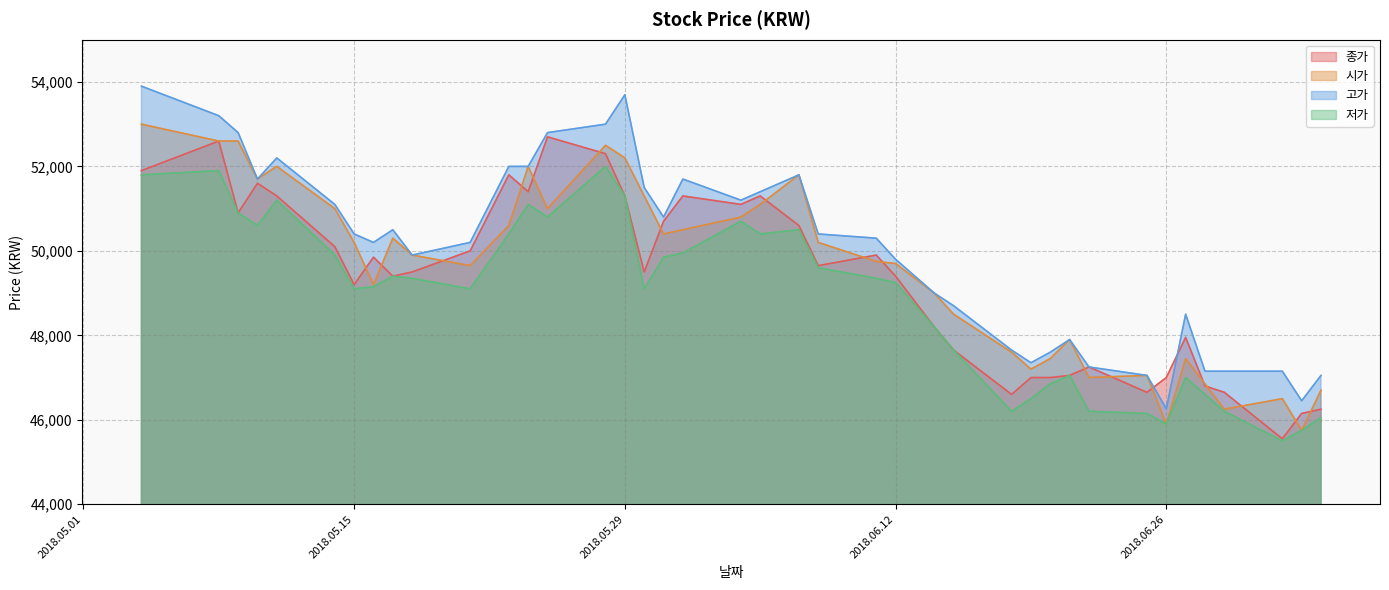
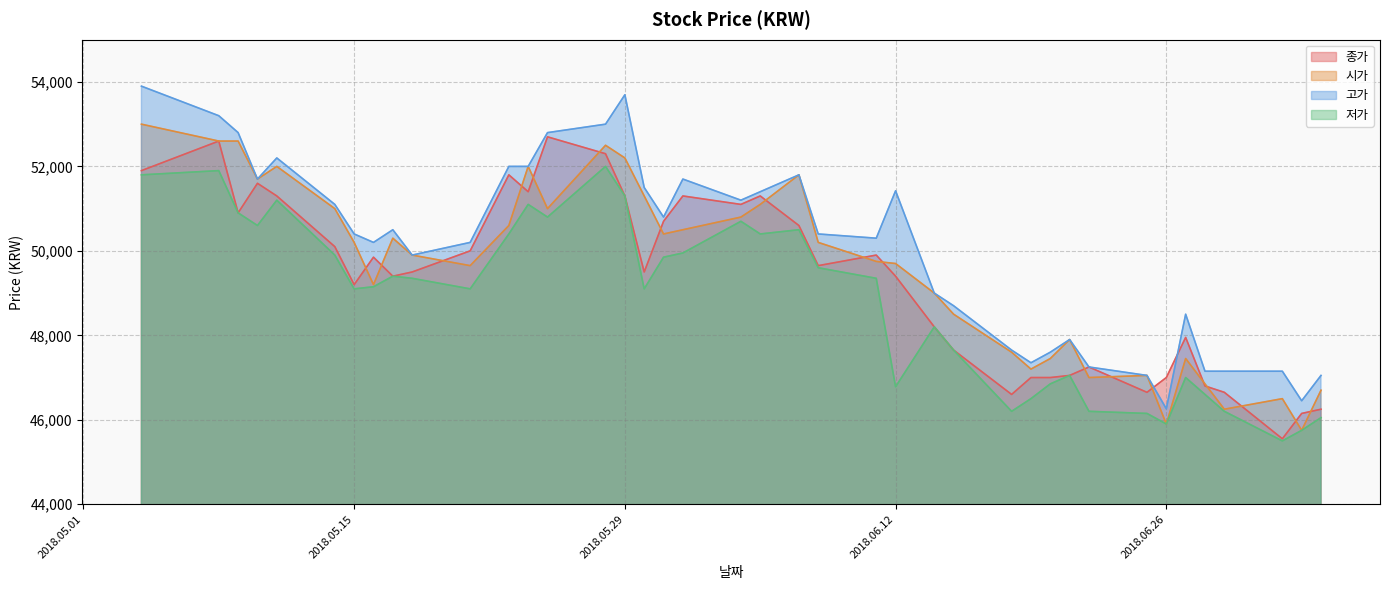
  {
    "고가": {
      "2018.05.15": "50,400",
      "2018.05.29": "53,700",
-     "2018.06.12": "49,800",
+     "2018.06.12": "51,400",
      "2018.06.26": "46,300"
    },
    "저가": {
      "2018.05.15": "49,100",
-     "2018.06.12": "49,300"
+     "2018.06.12": "46,800"
    }
  }
